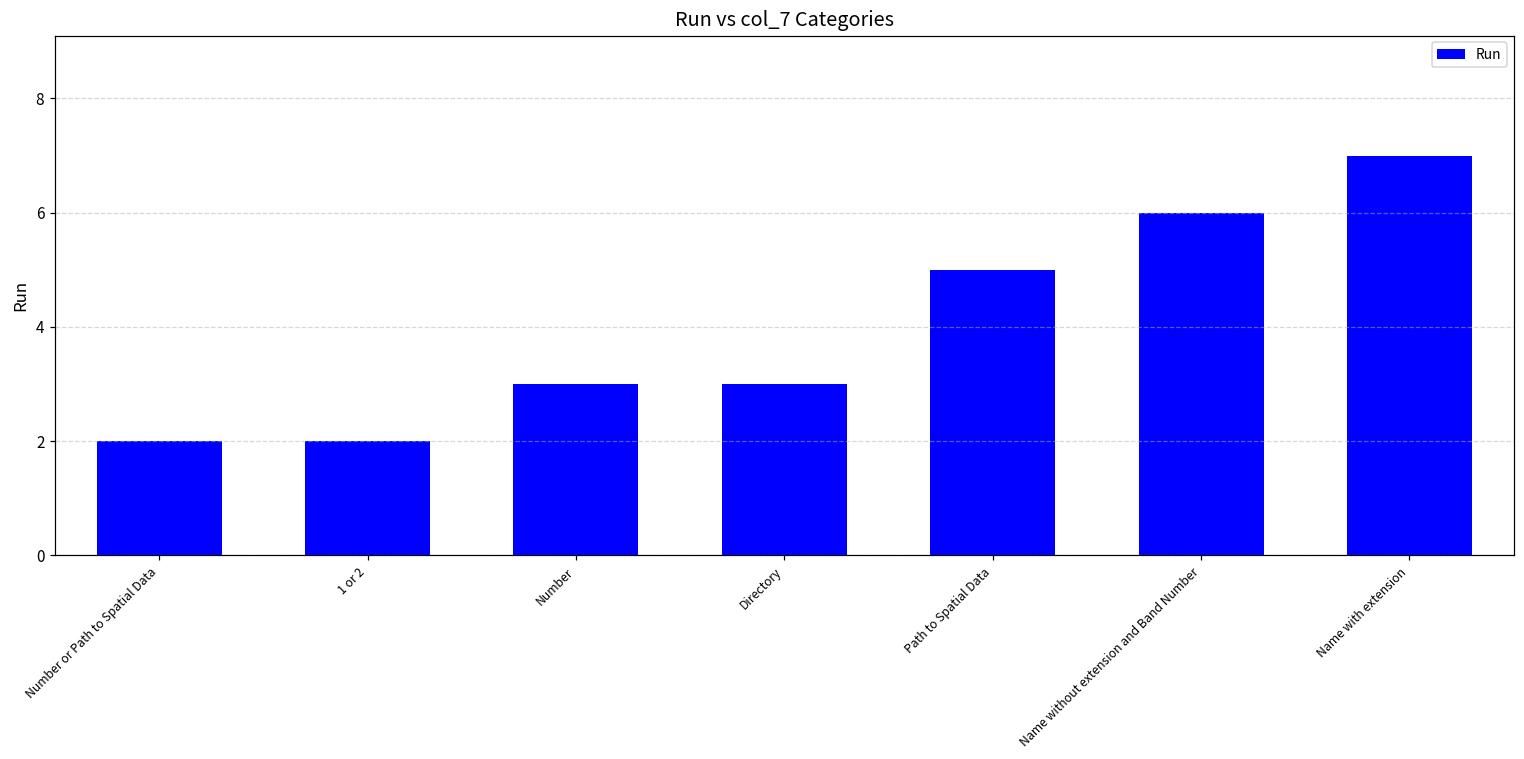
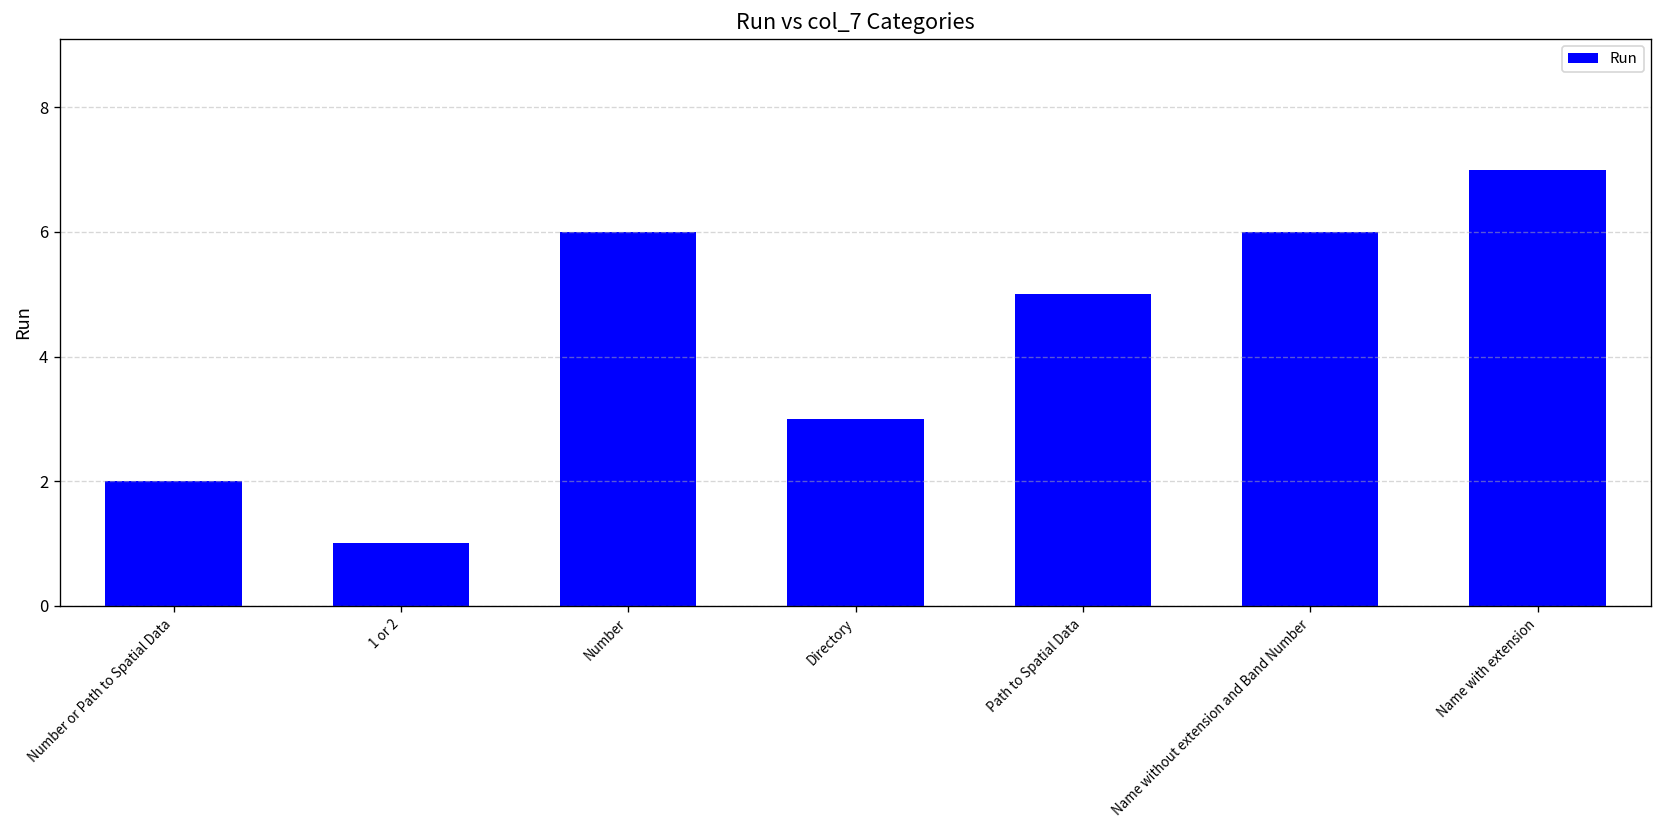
  {
    "Number or Path to Spatial Data": 2,
-   "1 or 2": 2,
-   "Number": 3,
+   "1 or 2": 1,
+   "Number": 6,
    "Directory": 3,
    "Path to Spatial Data": 5,
    "Name without extension and Band Number": 6,
    "Name with extension": 7
  }
